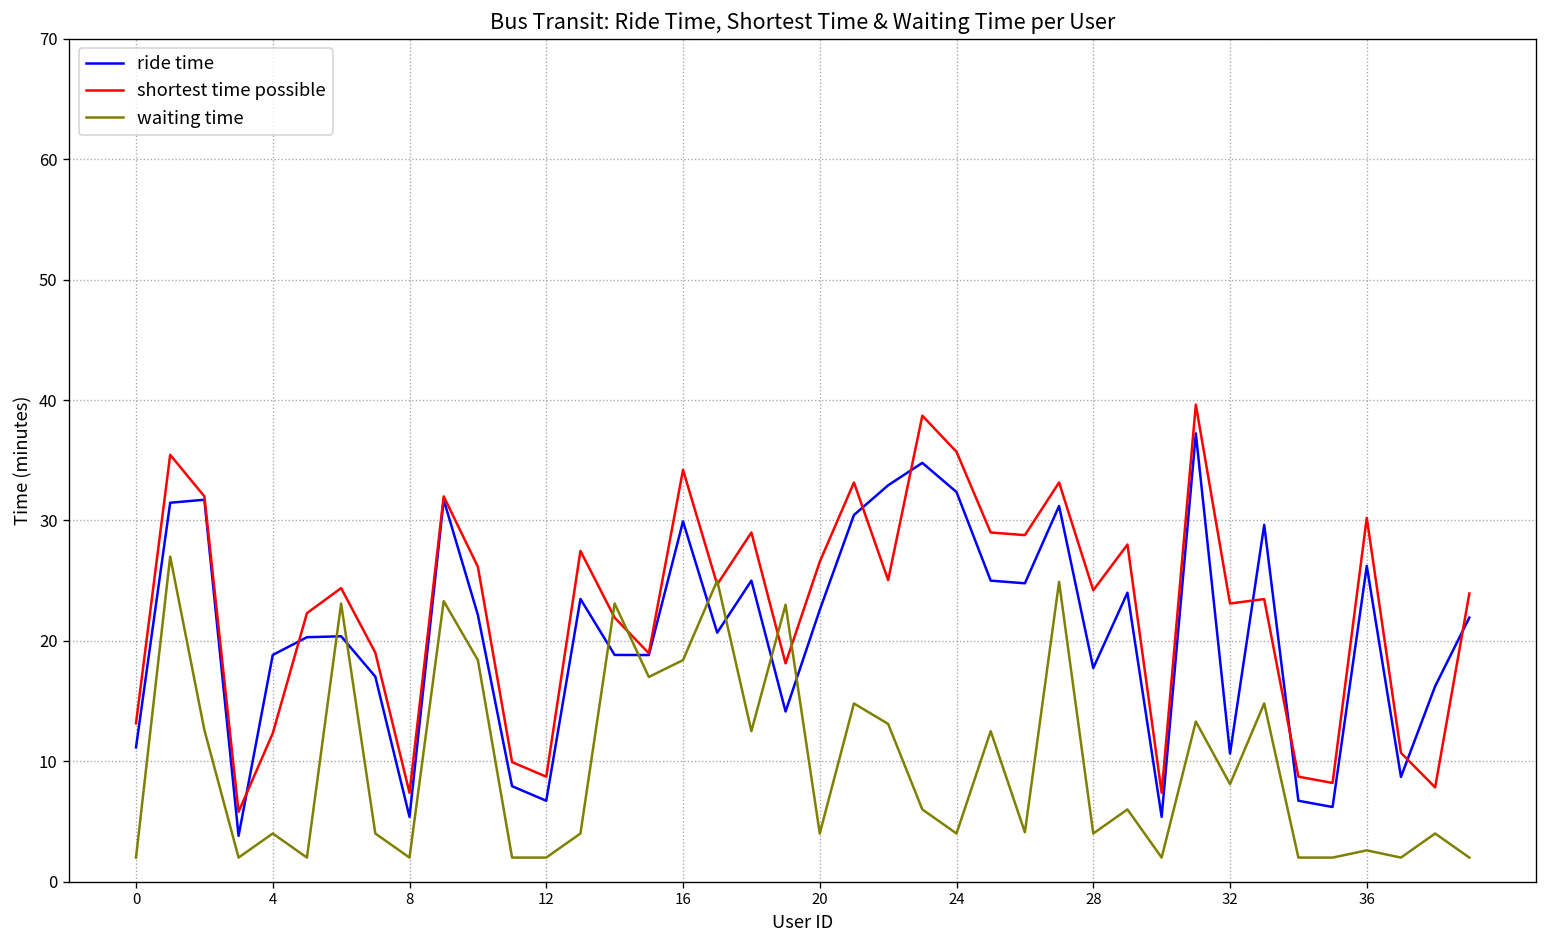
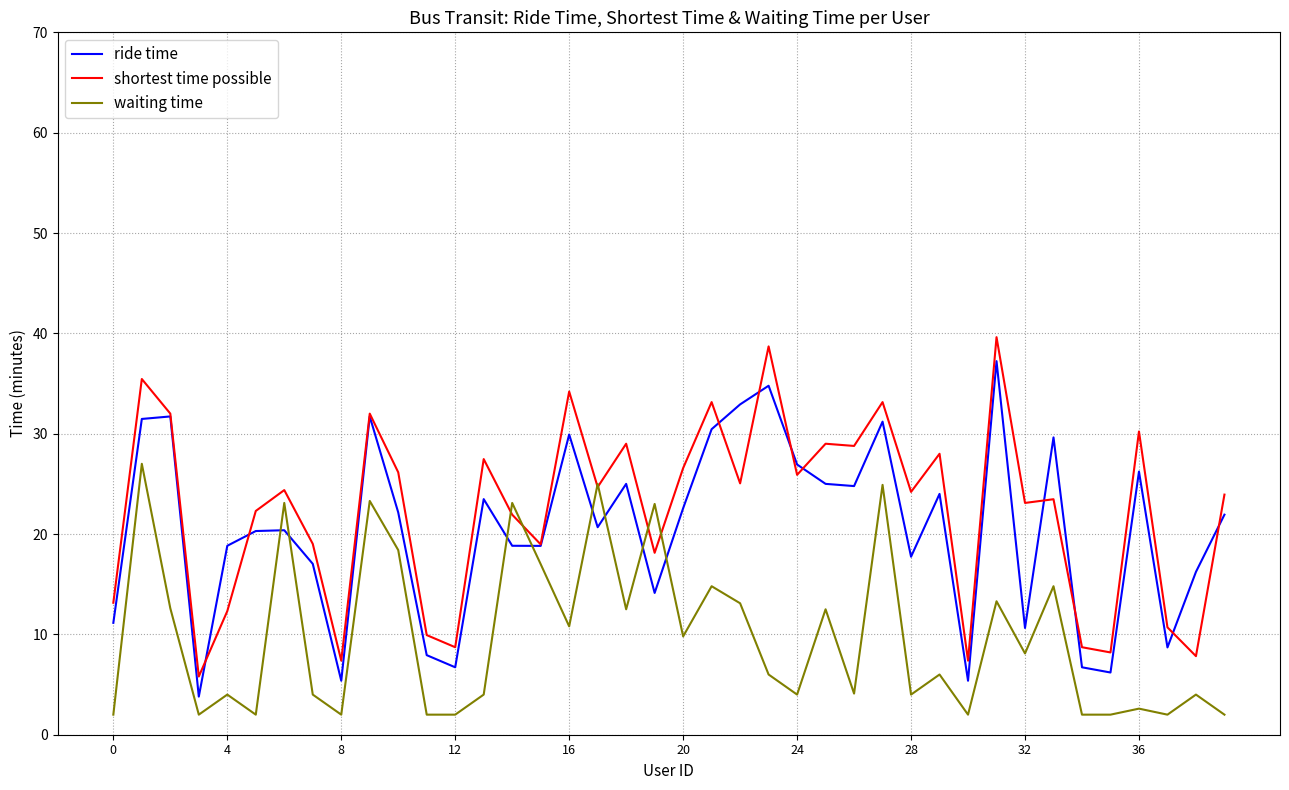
  {
    "ride time": {
      "0": 11.2,
      "4": 18.8,
      "8": 5.4,
      "12": 6.7,
      "16": 29.9,
      "20": 22.6,
-     "24": 32.4,
+     "24": 26.9,
      "28": 17.7,
      "32": 10.6,
      "36": 26.2
    },
    "shortest time possible": {
      "0": 13.2,
      "4": 12.3,
      "8": 7.4,
      "12": 8.7,
      "16": 34.2,
      "20": 26.6,
-     "24": 35.7,
+     "24": 25.9,
      "28": 24.2,
      "32": 23.1,
      "36": 30.2
    },
    "waiting time": {
      "0": 2.0,
      "4": 4.0,
      "8": 2.0,
      "12": 2.0,
-     "16": 18.4,
-     "20": 4.0,
+     "16": 10.8,
+     "20": 9.8,
      "24": 4.0,
      "28": 4.0,
      "32": 8.1,
      "36": 2.6
    }
  }
